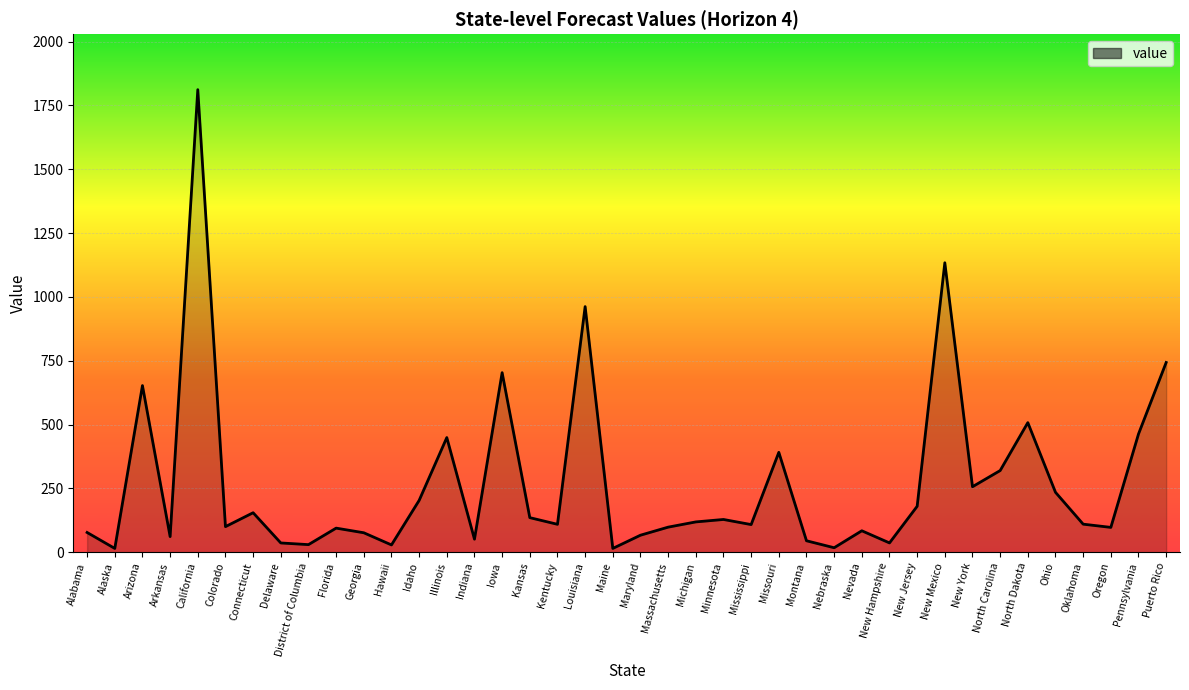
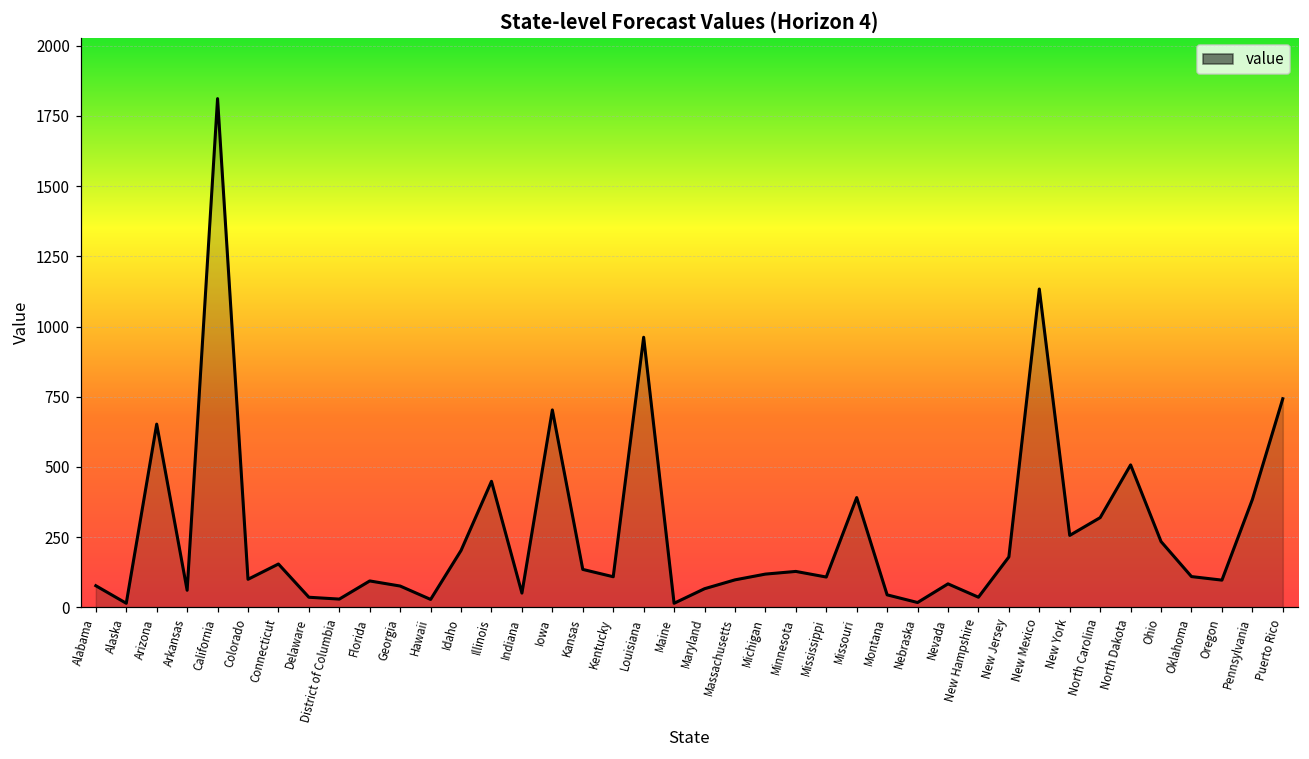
  {
    "Alabama": 80,
    "Alaska": 10,
    "Arizona": 650,
    "Arkansas": 60,
    "California": 1810,
    "Colorado": 100,
    "Connecticut": 150,
    "Delaware": 40,
    "District of Columbia": 30,
    "Florida": 90,
    "Georgia": 80,
    "Hawaii": 30,
    "Idaho": 200,
    "Illinois": 450,
    "Indiana": 50,
    "Iowa": 700,
    "Kansas": 140,
    "Kentucky": 110,
    "Louisiana": 960,
    "Maine": 10,
    "Maryland": 70,
    "Massachusetts": 100,
    "Michigan": 120,
    "Minnesota": 130,
    "Mississippi": 110,
    "Missouri": 390,
    "Montana": 40,
    "Nebraska": 20,
    "Nevada": 80,
    "New Hampshire": 40,
    "New Jersey": 180,
    "New Mexico": 1130,
    "New York": 260,
    "North Carolina": 320,
    "North Dakota": 510,
    "Ohio": 230,
    "Oklahoma": 110,
    "Oregon": 100,
-   "Pennsylvania": 460,
+   "Pennsylvania": 380,
    "Puerto Rico": 740
  }
